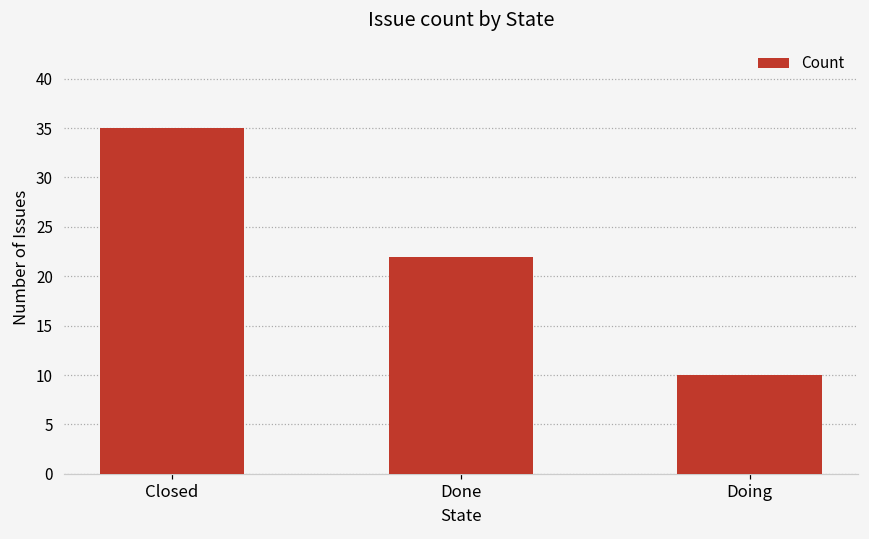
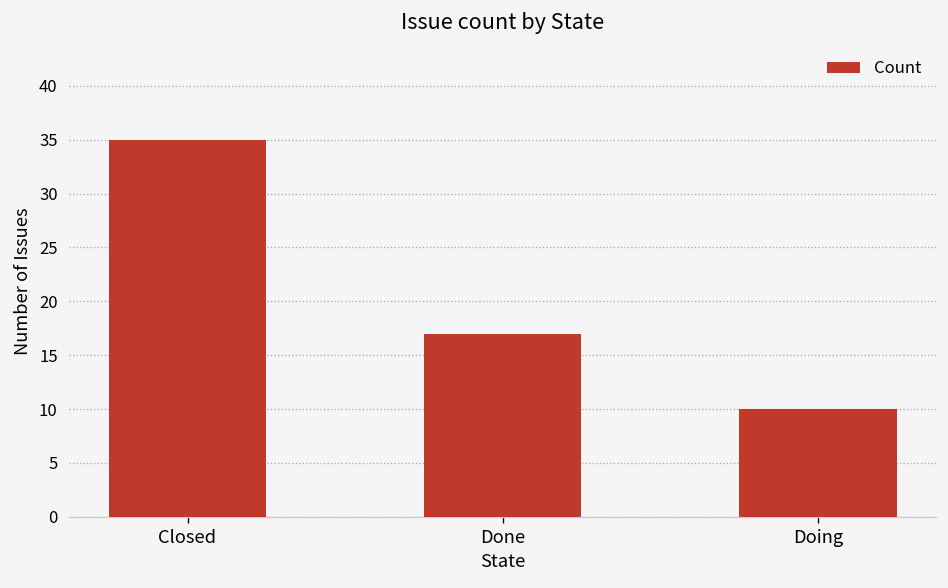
  {
    "Closed": 35,
-   "Done": 22,
+   "Done": 17,
    "Doing": 10
  }
